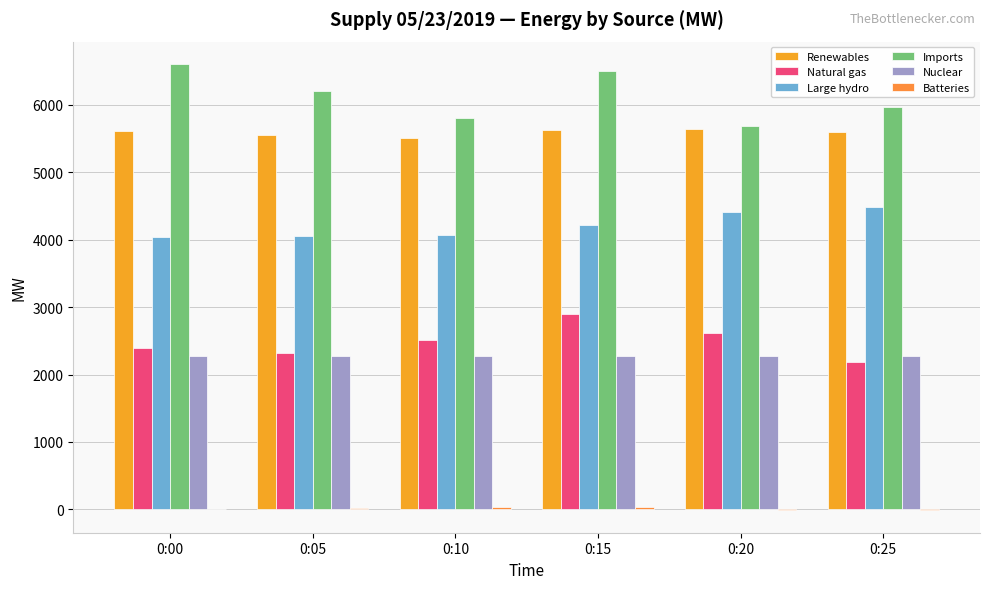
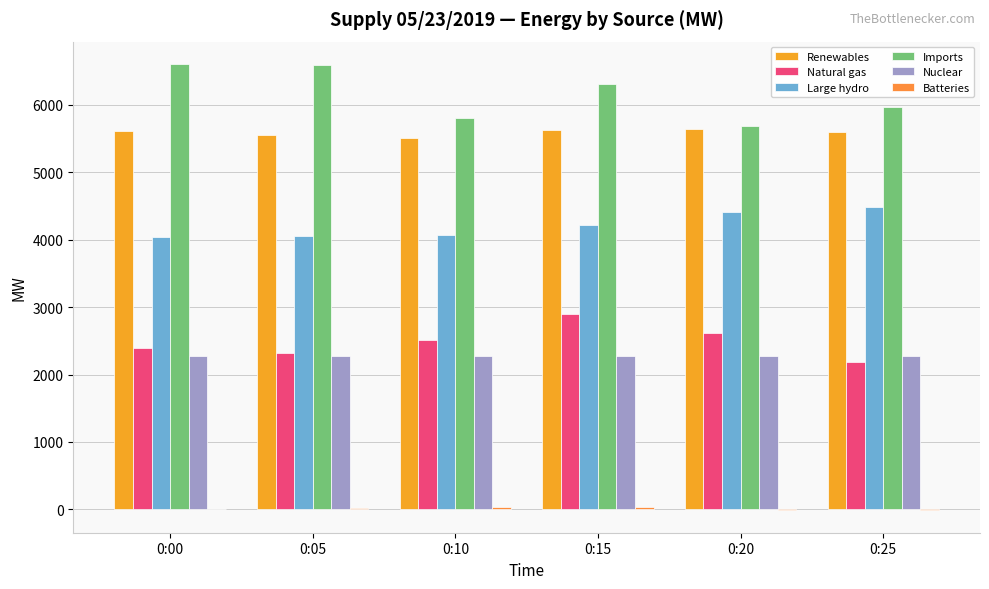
  {
    "Natural gas": {
      "0:00": 2400,
      "0:05": 2300,
      "0:10": 2500,
      "0:15": 2900,
      "0:20": 2600,
      "0:25": 2200
    },
    "Imports": {
      "0:00": 6600,
-     "0:05": 6200,
+     "0:05": 6600,
      "0:10": 5800,
-     "0:15": 6500,
+     "0:15": 6300,
      "0:20": 5700,
      "0:25": 6000
    }
  }
